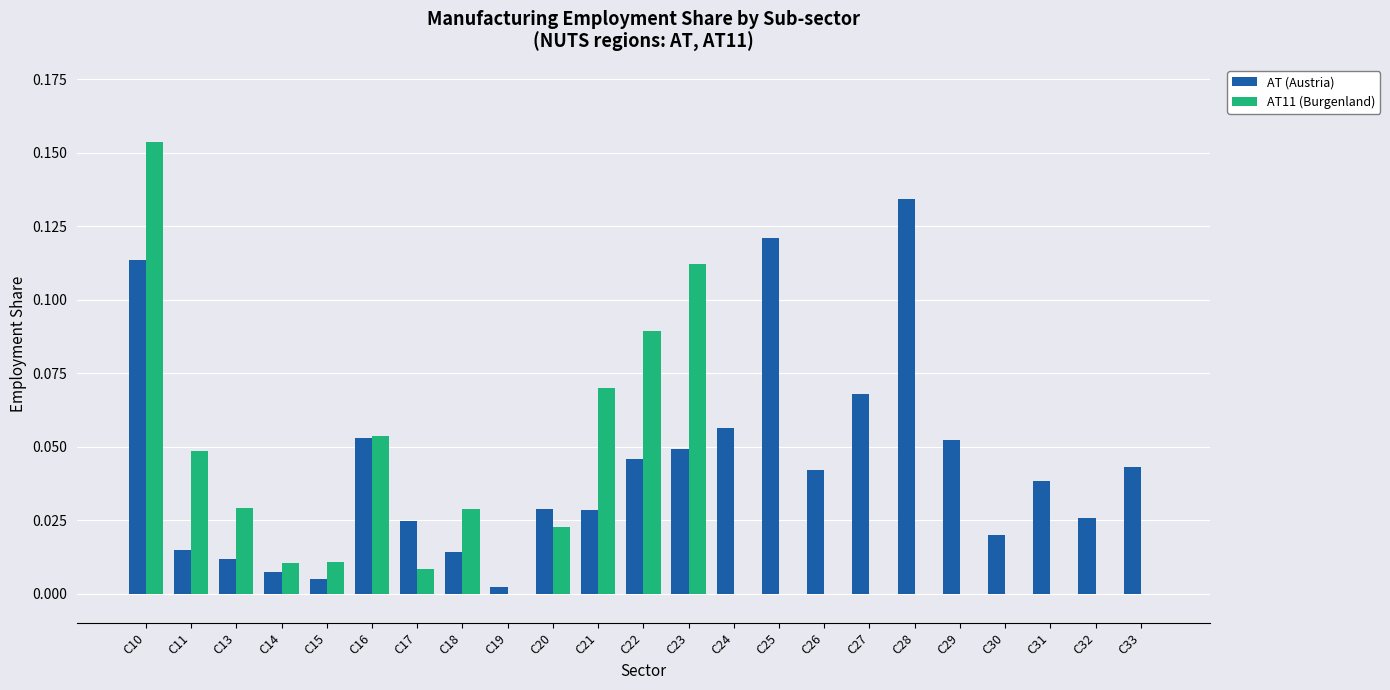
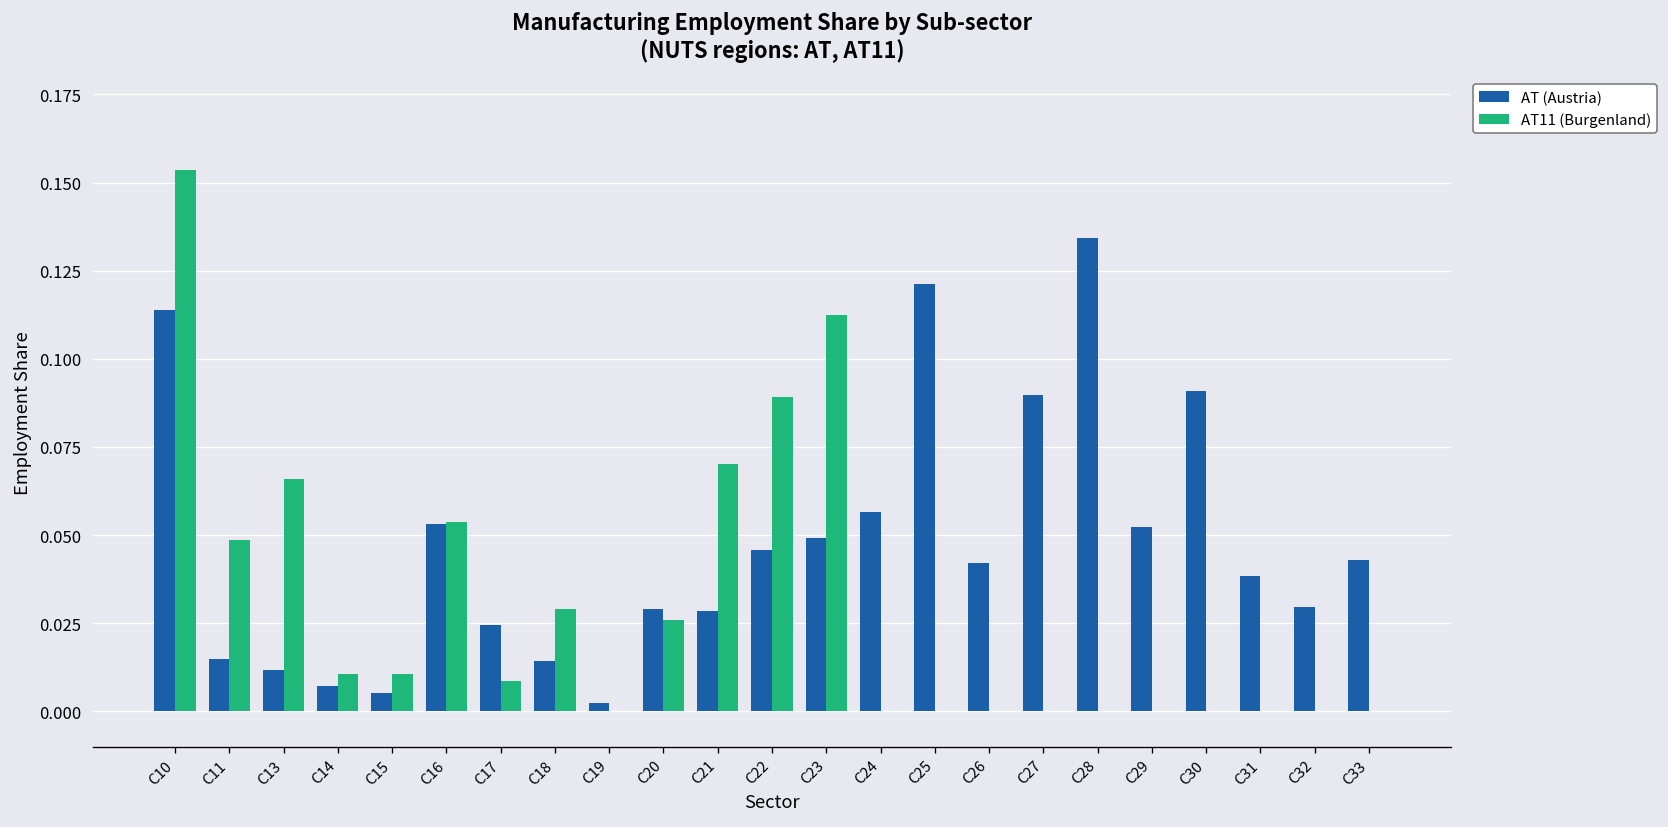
  {
    "AT (Austria)": {
      "C10": 0.114,
      "C11": 0.015,
      "C13": 0.012,
      "C14": 0.007,
      "C15": 0.005,
      "C16": 0.053,
      "C17": 0.025,
      "C18": 0.014,
      "C19": 0.002,
      "C20": 0.029,
      "C21": 0.028,
      "C22": 0.046,
      "C23": 0.049,
      "C24": 0.057,
      "C25": 0.121,
      "C26": 0.042,
-     "C27": 0.068,
+     "C27": 0.090,
      "C28": 0.134,
      "C29": 0.052,
-     "C30": 0.020,
+     "C30": 0.091,
      "C31": 0.038,
-     "C32": 0.026,
+     "C32": 0.030,
      "C33": 0.043
    },
    "AT11 (Burgenland)": {
      "C10": 0.154,
      "C11": 0.049,
-     "C13": 0.029,
+     "C13": 0.066,
      "C14": 0.011,
      "C15": 0.011,
      "C16": 0.054,
      "C17": 0.009,
      "C18": 0.029,
      "C19": 0.000,
-     "C20": 0.023,
+     "C20": 0.026,
      "C21": 0.070,
      "C22": 0.089,
      "C23": 0.112,
      "C24": 0.000,
      "C25": 0.000,
      "C26": 0.000,
      "C27": 0.000,
      "C28": 0.000,
      "C29": 0.000,
      "C30": 0.000,
      "C31": 0.000,
      "C32": 0.000,
      "C33": 0.000
    }
  }
